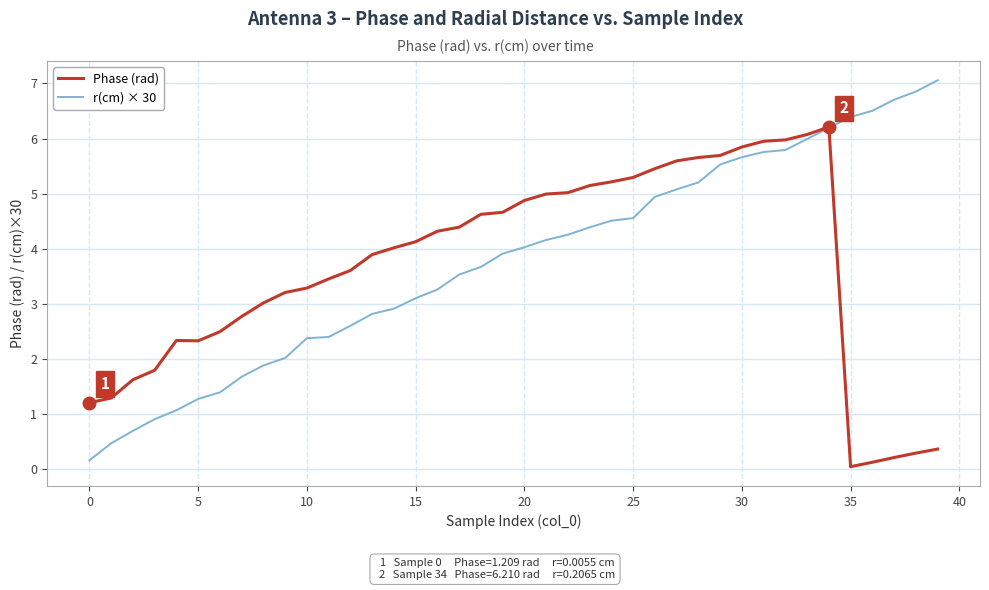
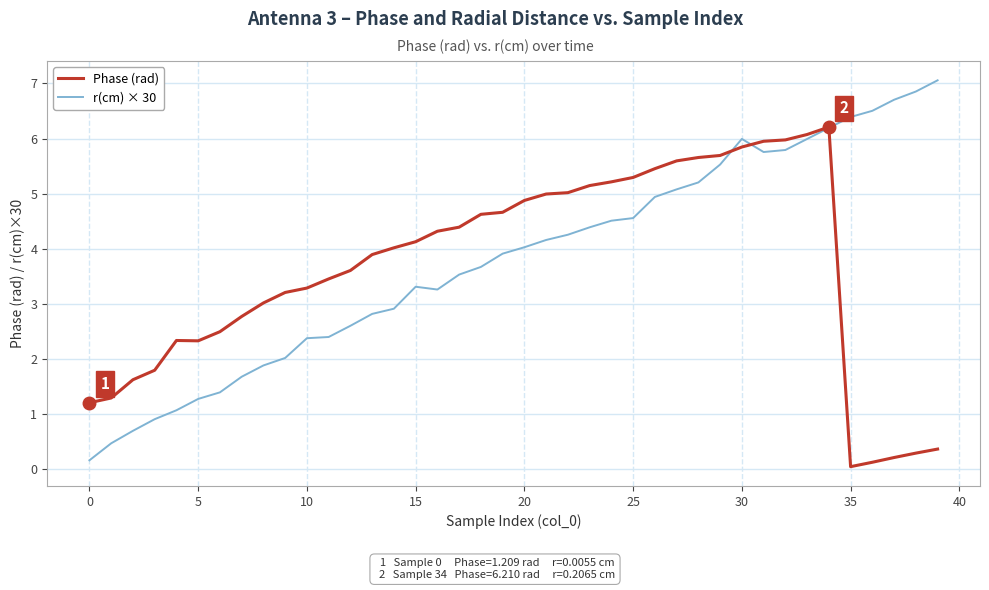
  {
    "r(cm) × 30": {
      "0": 0.2,
      "5": 1.3,
      "10": 2.4,
-     "15": 3.1,
+     "15": 3.3,
      "20": 4.0,
      "25": 4.6,
-     "30": 5.7
+     "30": 6.0
    }
  }
